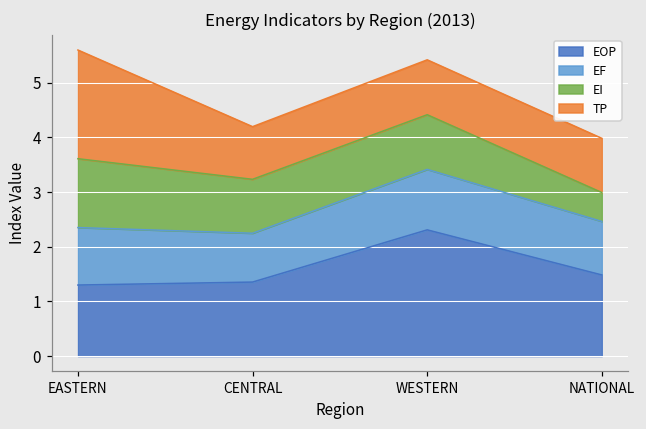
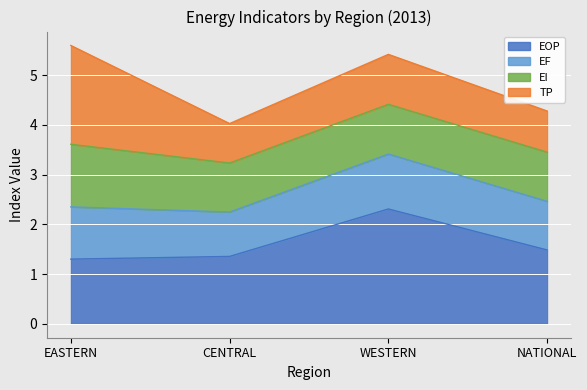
  {
    "EI": {
      "EASTERN": 1.3,
      "CENTRAL": 1.0,
      "WESTERN": 1.0,
-     "NATIONAL": 0.5
+     "NATIONAL": 1.0
    },
    "TP": {
      "EASTERN": 2.0,
-     "CENTRAL": 1.0,
+     "CENTRAL": 0.8,
      "WESTERN": 1.0,
-     "NATIONAL": 1.0
+     "NATIONAL": 0.8
    }
  }
